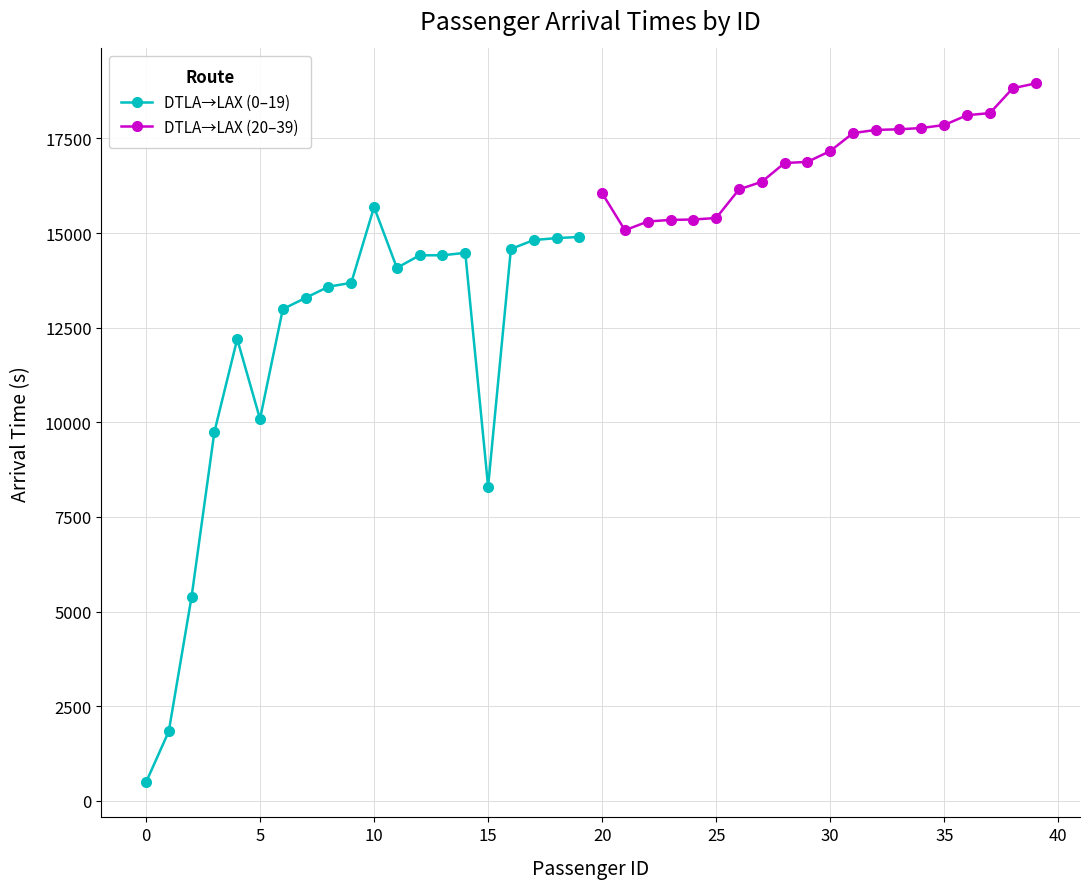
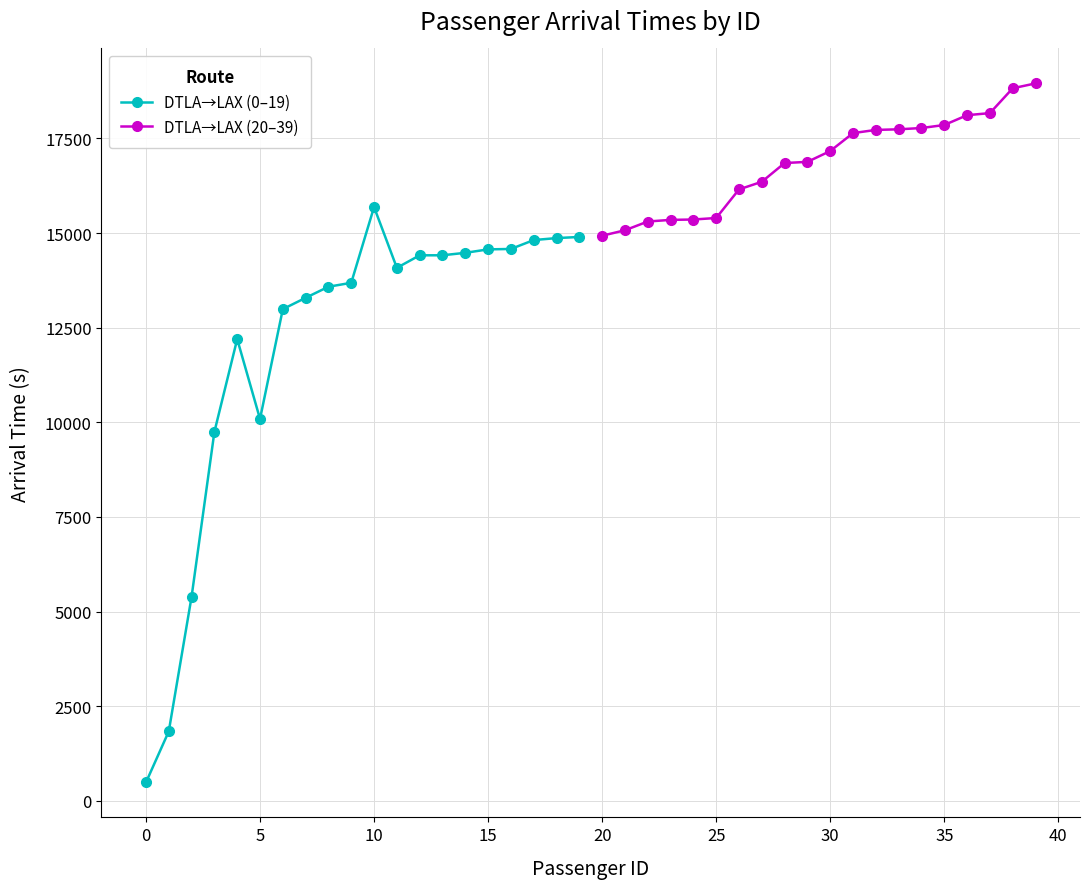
  {
    "DTLA→LAX (0–19)": {
      "0": 500,
      "5": 10100,
      "10": 15700,
-     "15": 8300
+     "15": 14600
    },
    "DTLA→LAX (20–39)": {
-     "20": 16100,
+     "20": 14900,
      "25": 15400,
      "30": 17200,
      "35": 17900
    }
  }
